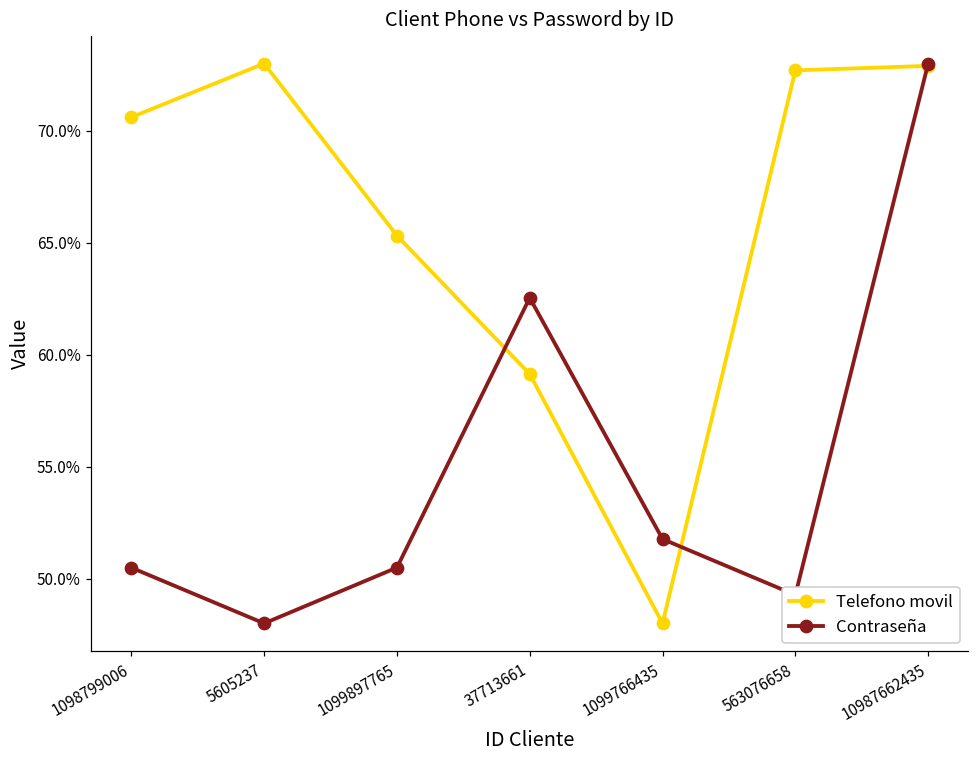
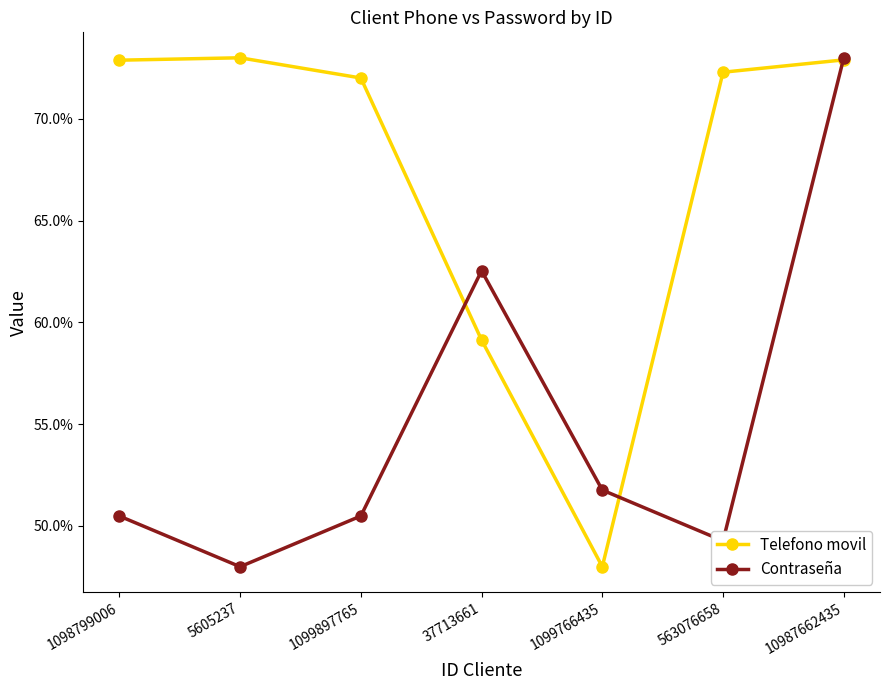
  {
    "Telefono movil": {
-     "1098799006": "70.6%",
+     "1098799006": "72.9%",
      "5605237": "73.0%",
-     "1099897765": "65.3%",
+     "1099897765": "72.0%",
      "37713661": "59.1%",
      "1099766435": "48.0%",
-     "563076658": "72.7%"
+     "563076658": "72.3%"
    },
    "Contraseña": {
      "1098799006": "50.5%",
      "5605237": "48.0%",
      "1099897765": "50.5%",
      "37713661": "62.5%",
      "1099766435": "51.8%"
    }
  }
